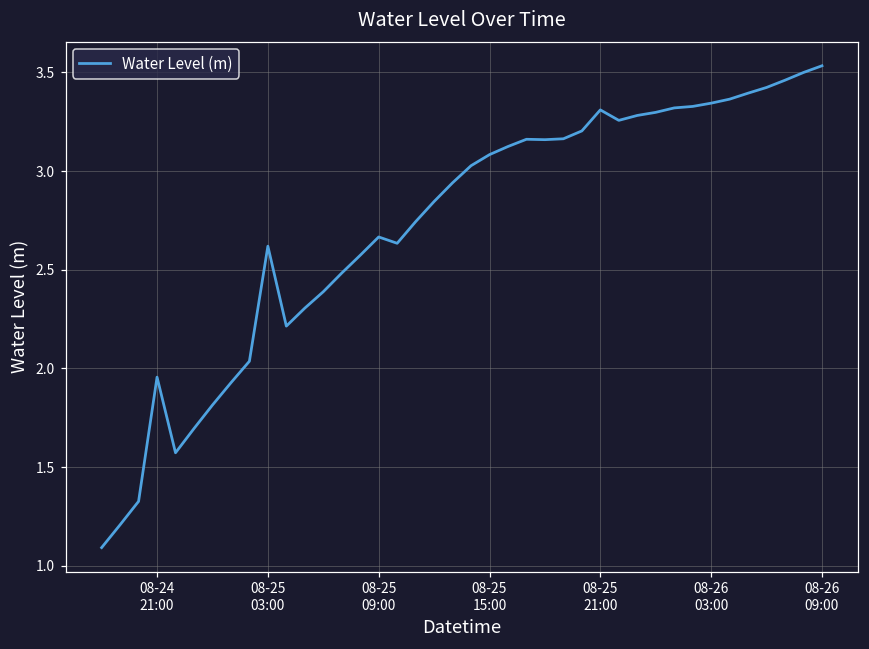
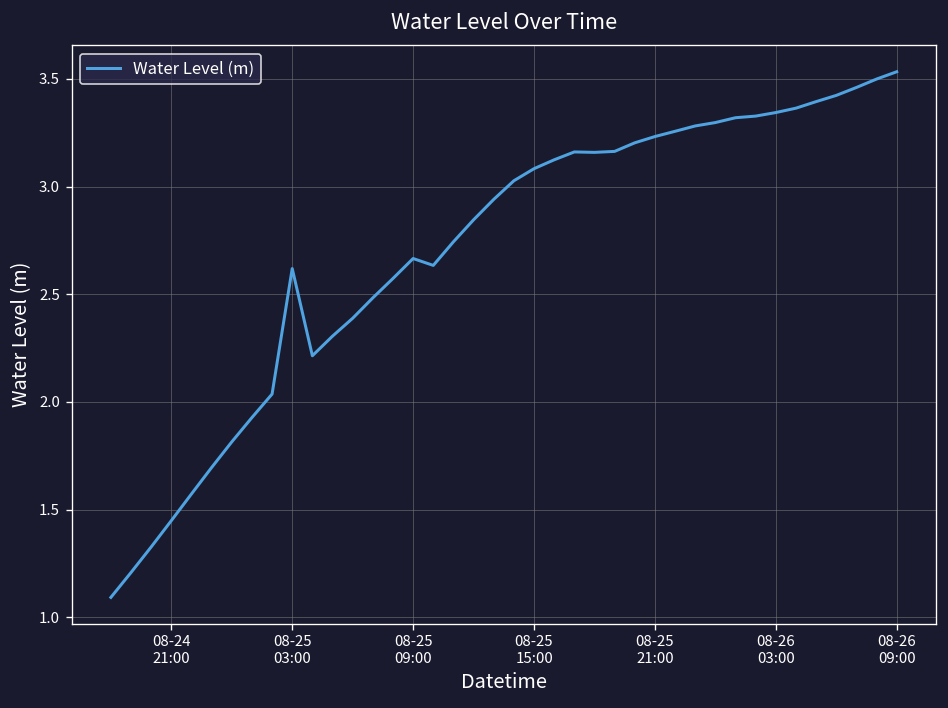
  {
-   "08-24 21:00": 1.96,
+   "08-24 21:00": 1.45,
    "08-25 03:00": 2.62,
    "08-25 09:00": 2.67,
    "08-25 15:00": 3.08,
-   "08-25 21:00": 3.31,
+   "08-25 21:00": 3.23,
    "08-26 03:00": 3.34,
    "08-26 09:00": 3.53
  }
